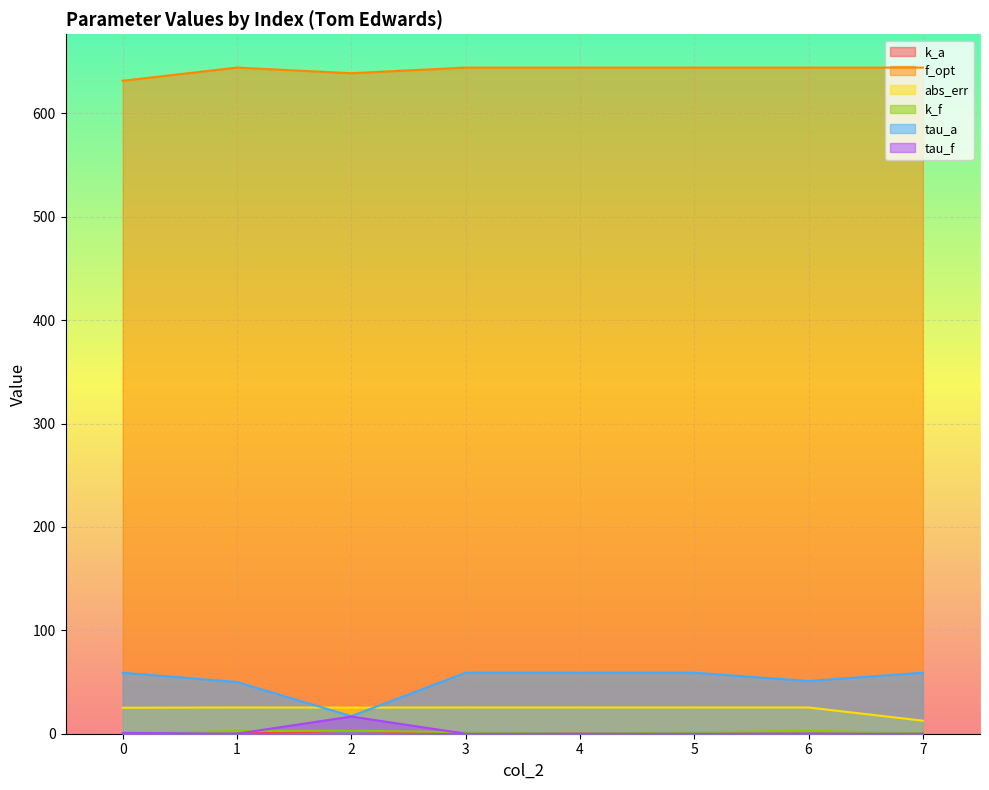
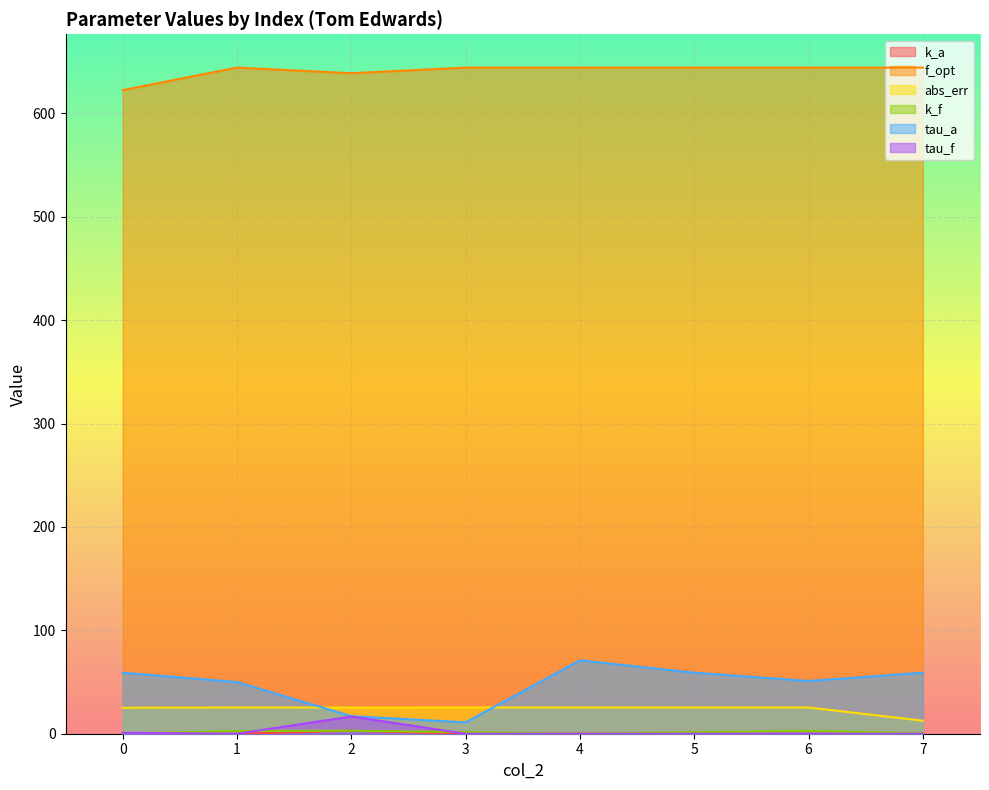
  {
    "f_opt": {
-     "0": 632,
+     "0": 622,
      "1": 644,
      "2": 639,
      "3": 644,
      "4": 644,
      "5": 644,
      "6": 644
    },
    "abs_err": {
      "0": 25,
      "1": 25,
      "2": 25,
      "3": 25,
      "4": 25,
      "5": 25,
      "6": 25,
      "7": 13
    },
    "k_f": {
      "1": 3,
      "6": 3
    },
    "tau_a": {
      "0": 59,
      "1": 50,
-     "3": 59,
-     "4": 59,
+     "3": 11,
+     "4": 71,
      "5": 59,
      "6": 51,
      "7": 59
    }
  }
